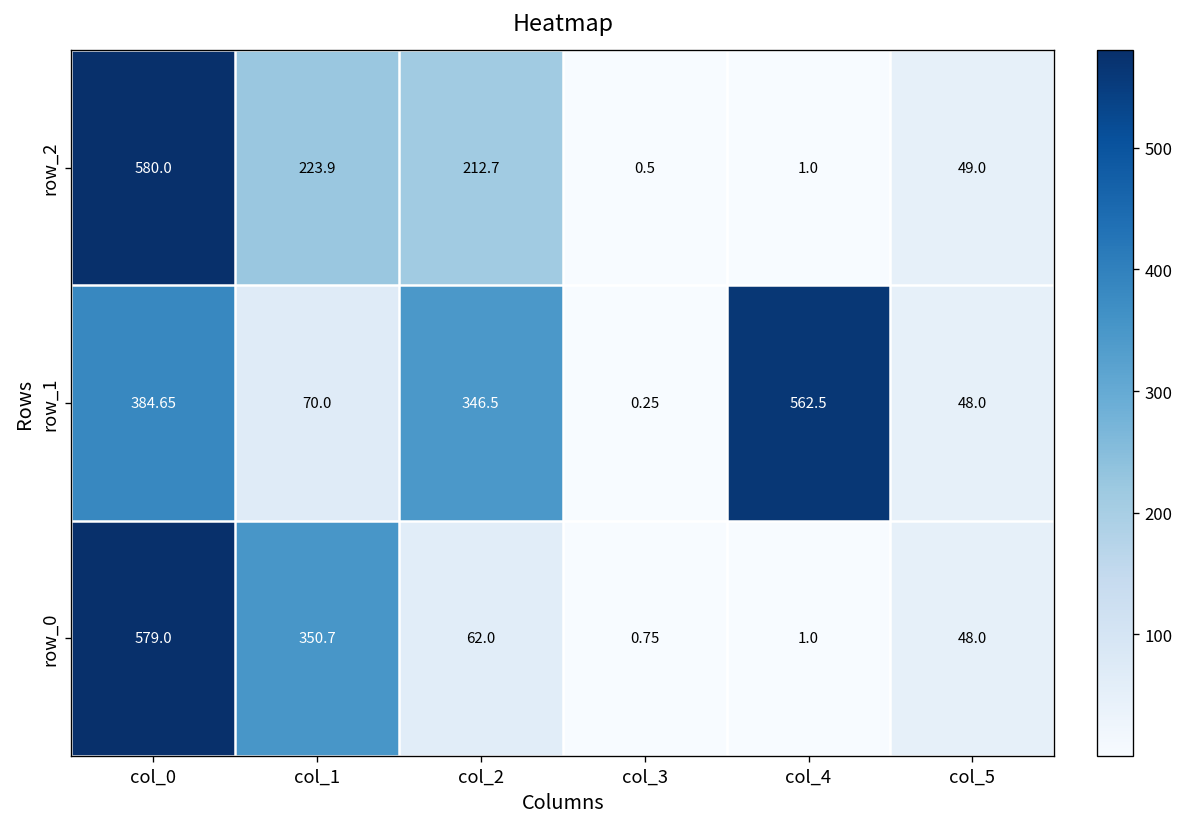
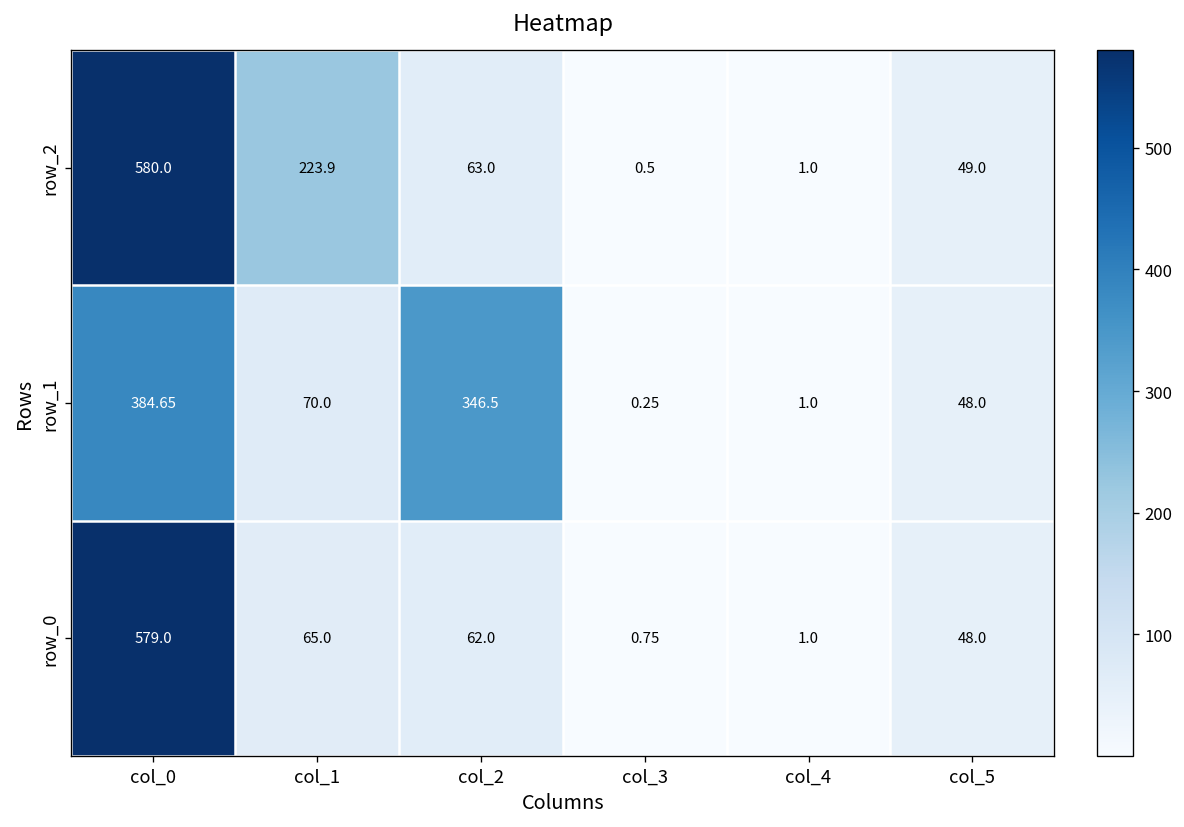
  {
    "row_2": {
      "col_0": 580.0,
      "col_1": 223.9,
-     "col_2": 212.7,
+     "col_2": 63.0,
      "col_3": 0.5,
      "col_4": 1.0,
      "col_5": 49.0
    },
    "row_1": {
      "col_0": 384.65,
      "col_1": 70.0,
      "col_2": 346.5,
      "col_3": 0.25,
-     "col_4": 562.5,
+     "col_4": 1.0,
      "col_5": 48.0
    },
    "row_0": {
      "col_0": 579.0,
-     "col_1": 350.7,
+     "col_1": 65.0,
      "col_2": 62.0,
      "col_3": 0.75,
      "col_4": 1.0,
      "col_5": 48.0
    }
  }
